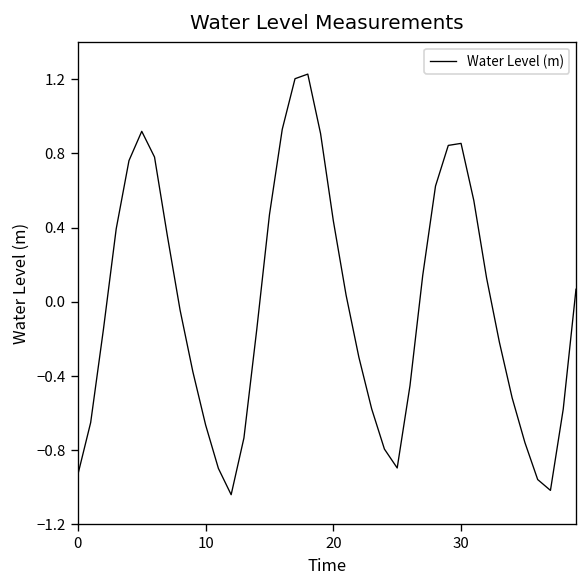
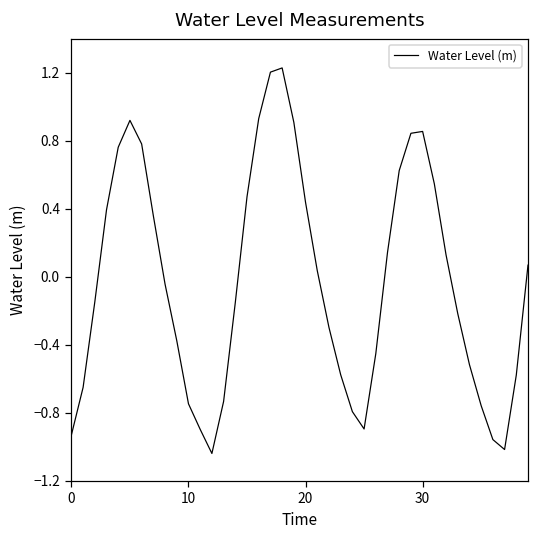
  {
    "0": -0.93,
-   "10": -0.66,
+   "10": -0.75,
    "20": 0.44,
    "30": 0.85
  }
